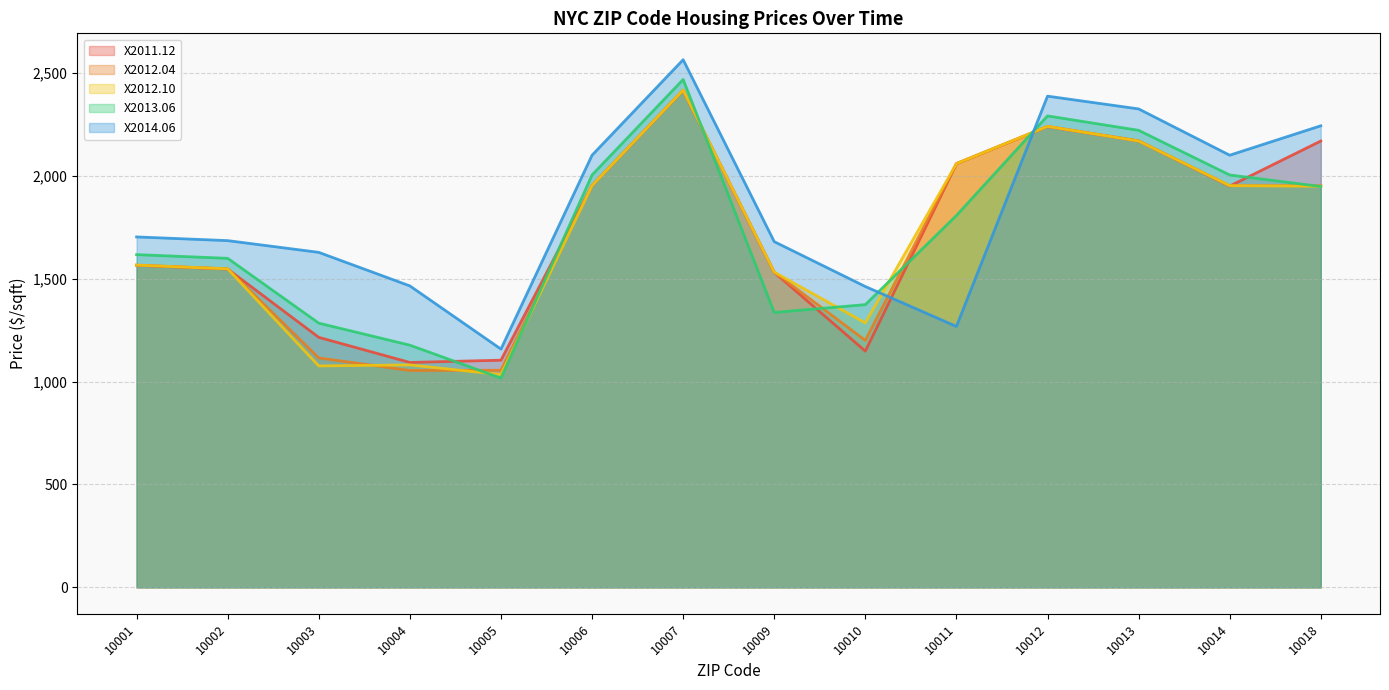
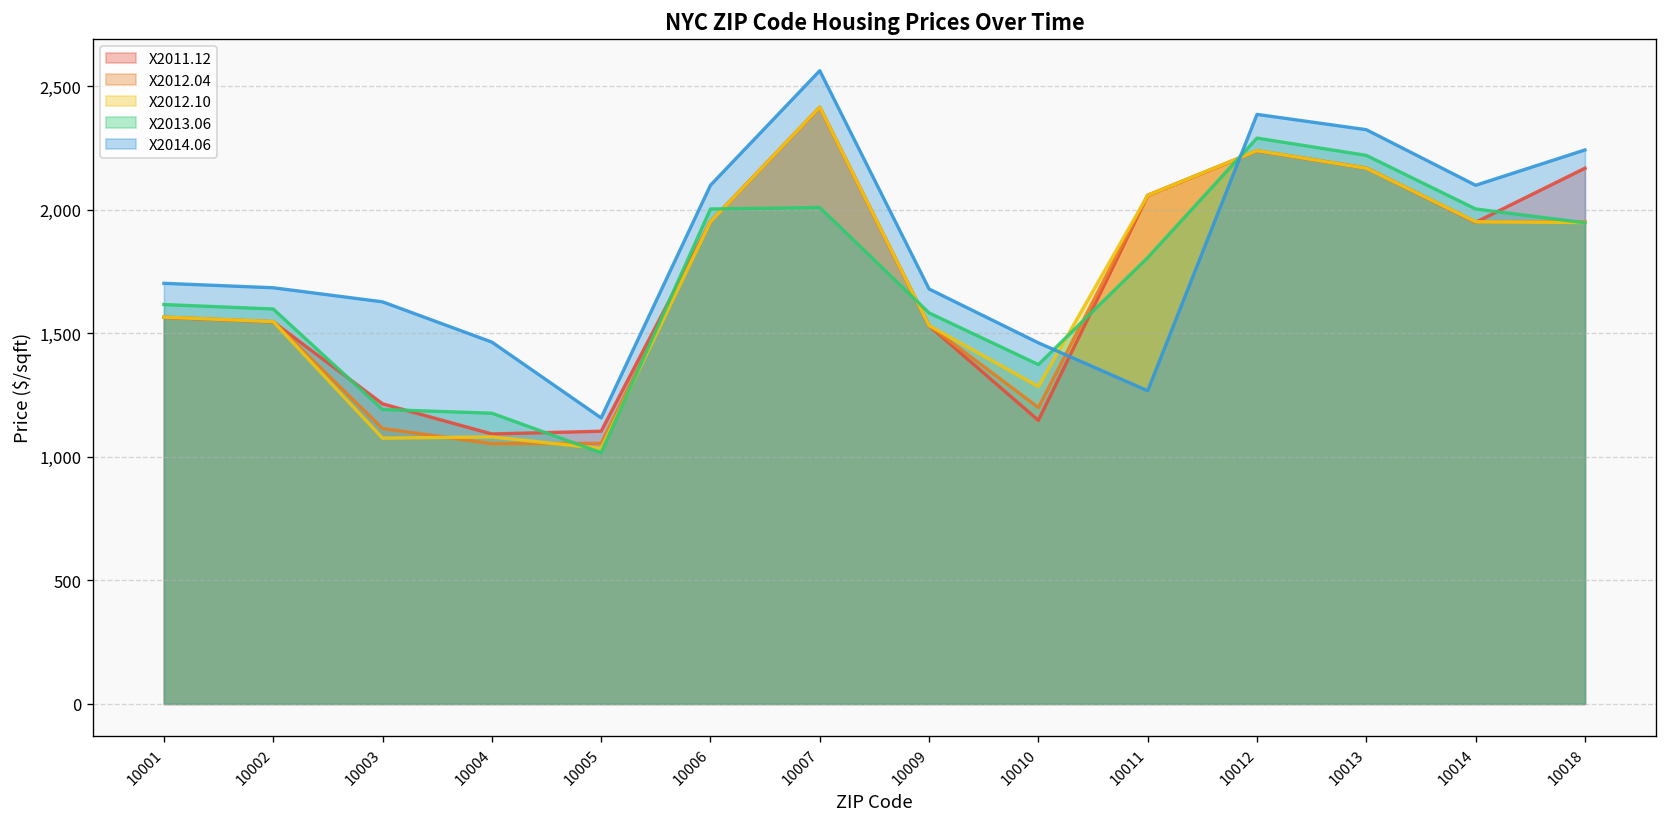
  {
    "X2013.06": {
      "10001": "1,620",
      "10002": "1,600",
-     "10003": "1,280",
+     "10003": "1,190",
      "10004": "1,180",
      "10005": "1,020",
      "10006": "2,000",
-     "10007": "2,470",
-     "10009": "1,340",
+     "10007": "2,010",
+     "10009": "1,580",
      "10010": "1,370",
      "10011": "1,810",
      "10012": "2,290",
      "10013": "2,220",
      "10014": "2,000"
    },
    "X2014.06": {
      "10001": "1,700",
      "10002": "1,690",
      "10003": "1,630",
      "10004": "1,470",
      "10005": "1,160",
      "10006": "2,100",
      "10007": "2,560",
      "10009": "1,680",
      "10010": "1,460",
      "10011": "1,270",
      "10012": "2,390",
      "10013": "2,330",
      "10014": "2,100",
      "10018": "2,240"
    }
  }
